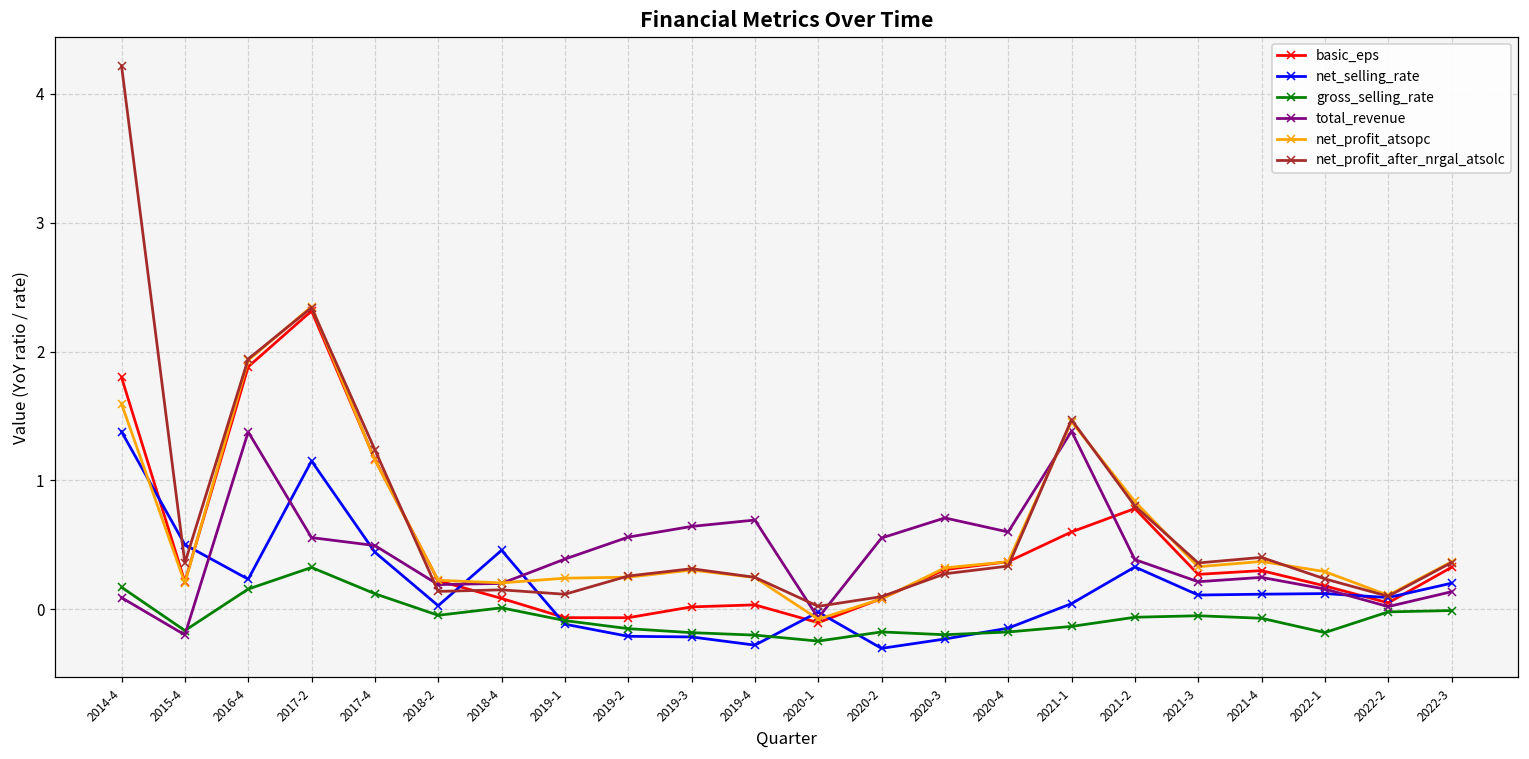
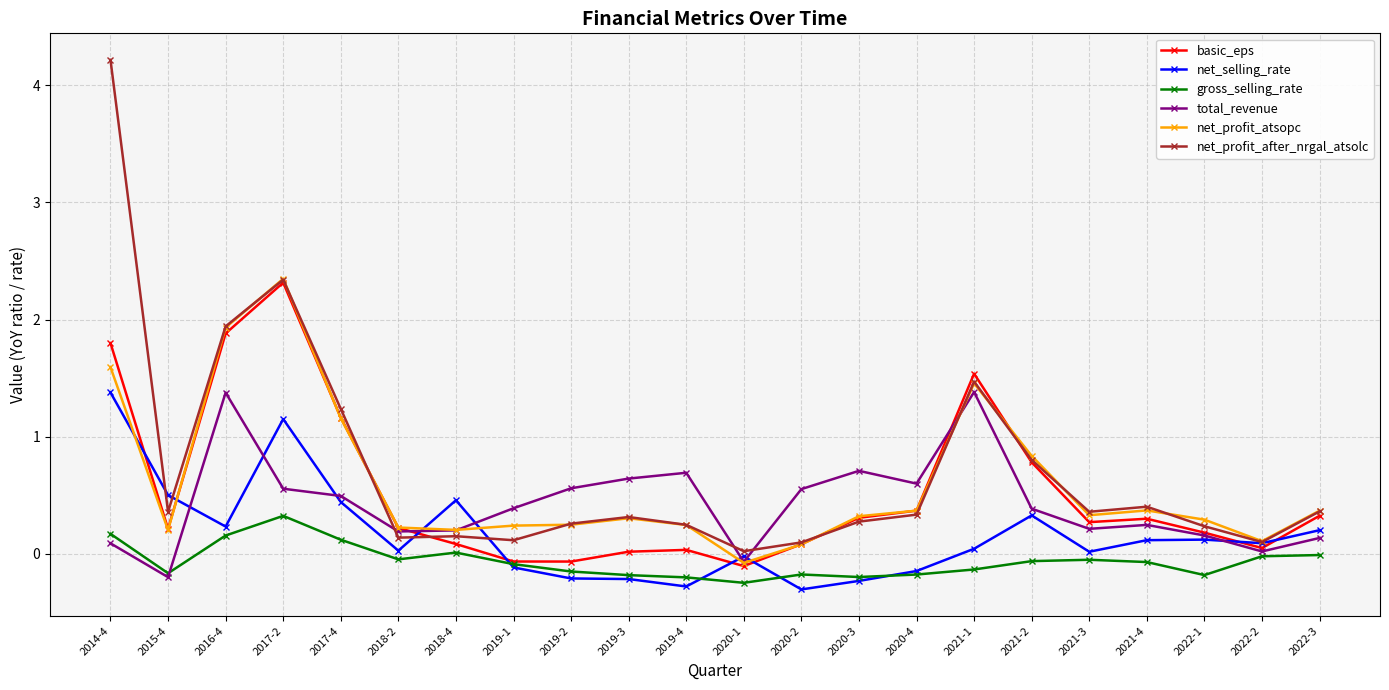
  {
    "basic_eps": {
      "2014-4": 1.80,
      "2016-4": 1.88,
      "2017-2": 2.32,
      "2018-4": 0.08,
      "2019-1": -0.06,
      "2019-2": -0.06,
      "2019-3": 0.02,
      "2019-4": 0.03,
      "2020-1": -0.10,
-     "2021-1": 0.60,
+     "2021-1": 1.54,
      "2021-3": 0.27,
      "2021-4": 0.30,
      "2022-1": 0.18,
      "2022-2": 0.05,
      "2022-3": 0.33
    },
    "net_selling_rate": {
      "2014-4": 1.38,
      "2015-4": 0.50,
      "2016-4": 0.23,
      "2017-2": 1.15,
      "2017-4": 0.44,
      "2018-2": 0.03,
      "2018-4": 0.46,
      "2019-1": -0.12,
      "2019-2": -0.21,
      "2019-3": -0.21,
      "2019-4": -0.28,
      "2020-1": -0.02,
      "2020-2": -0.30,
      "2020-3": -0.23,
      "2020-4": -0.15,
      "2021-1": 0.04,
      "2021-2": 0.33,
-     "2021-3": 0.11,
+     "2021-3": 0.02,
      "2021-4": 0.12,
      "2022-1": 0.12,
      "2022-3": 0.20
    },
    "gross_selling_rate": {
      "2014-4": 0.17,
      "2015-4": -0.16,
      "2016-4": 0.16,
      "2017-2": 0.33,
      "2017-4": 0.12,
      "2018-2": -0.05,
      "2018-4": 0.01,
      "2019-1": -0.09,
      "2019-2": -0.15,
      "2019-3": -0.18,
      "2019-4": -0.20,
      "2020-1": -0.25,
      "2020-2": -0.18,
      "2020-3": -0.20,
      "2020-4": -0.18,
      "2021-1": -0.13,
      "2021-2": -0.06,
      "2021-3": -0.05,
      "2021-4": -0.07,
      "2022-1": -0.18,
      "2022-2": -0.02,
      "2022-3": -0.01
    },
    "total_revenue": {
      "2014-4": 0.09,
      "2015-4": -0.20,
      "2016-4": 1.38,
      "2017-2": 0.56,
      "2017-4": 0.50,
      "2018-2": 0.19,
      "2019-1": 0.39,
      "2019-2": 0.56,
      "2019-3": 0.64,
      "2019-4": 0.69,
      "2020-2": 0.55,
      "2020-3": 0.71,
      "2020-4": 0.60,
      "2021-1": 1.38,
      "2021-2": 0.39,
      "2021-3": 0.21,
      "2021-4": 0.25,
      "2022-1": 0.16,
      "2022-2": 0.02,
      "2022-3": 0.14
    },
    "net_profit_atsopc": {
      "2014-4": 1.59,
      "2019-1": 0.24,
      "2021-2": 0.84,
      "2021-3": 0.33,
      "2021-4": 0.37,
      "2022-1": 0.29
    },
    "net_profit_after_nrgal_atsolc": {
      "2014-4": 4.22,
      "2015-4": 0.36,
      "2017-4": 1.24,
      "2018-2": 0.14,
      "2018-4": 0.15,
      "2019-1": 0.12,
      "2020-1": 0.02,
      "2020-3": 0.28,
      "2020-4": 0.34,
      "2021-3": 0.36,
      "2021-4": 0.40,
      "2022-1": 0.24
    }
  }
